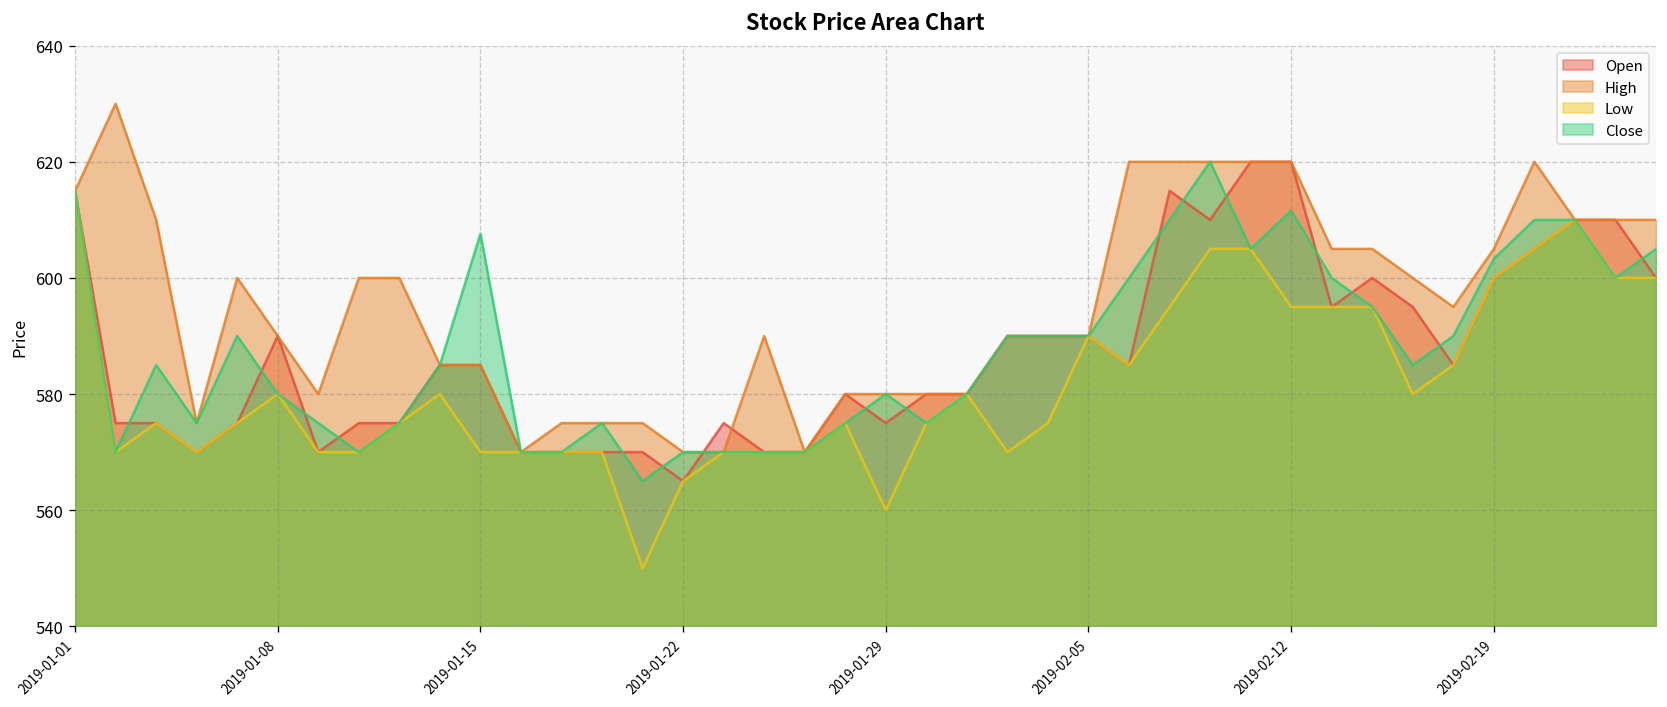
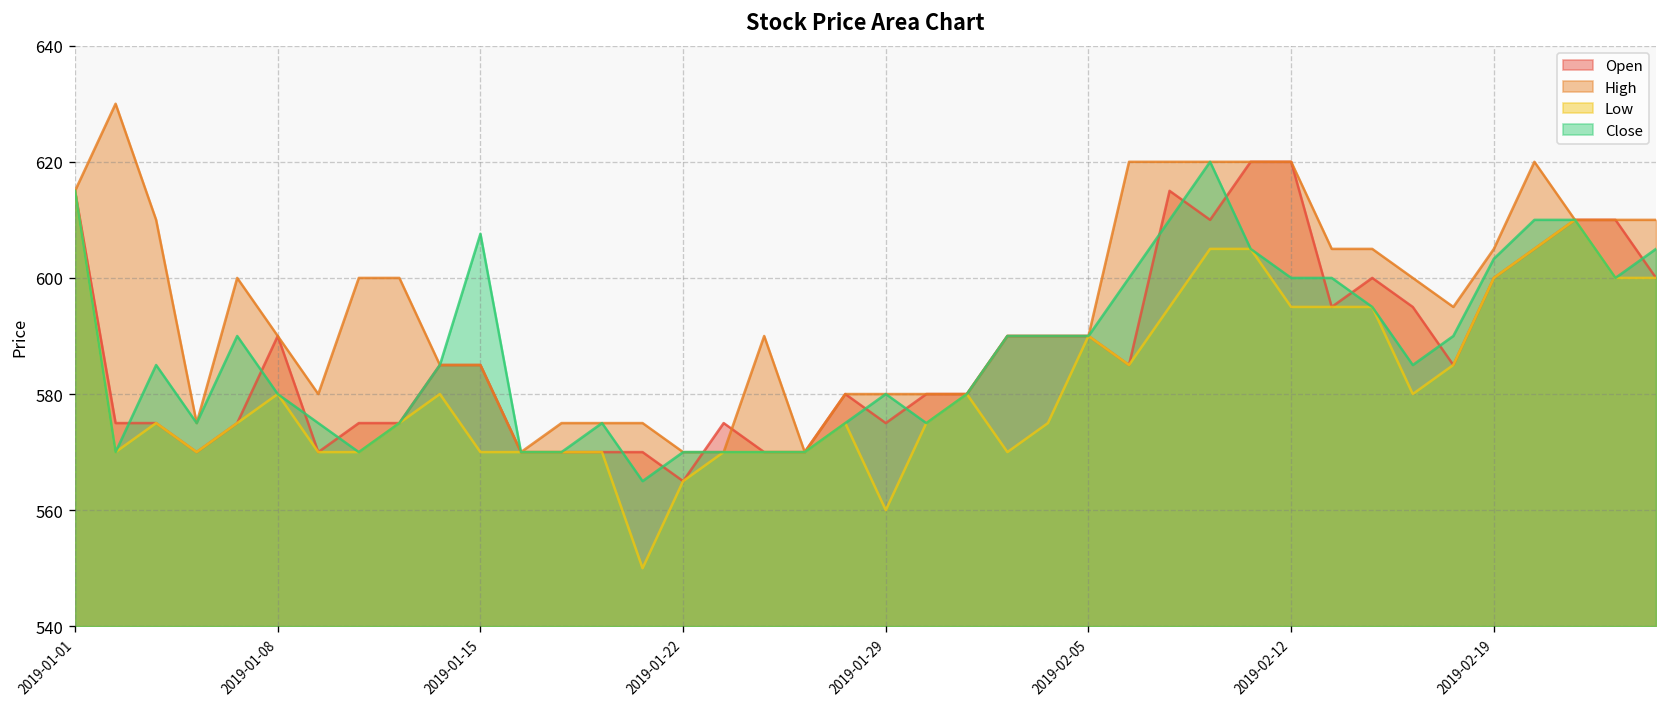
  {
    "Close": {
      "2019-01-15": 608,
-     "2019-02-12": 612,
+     "2019-02-12": 600,
      "2019-02-19": 603
    }
  }
